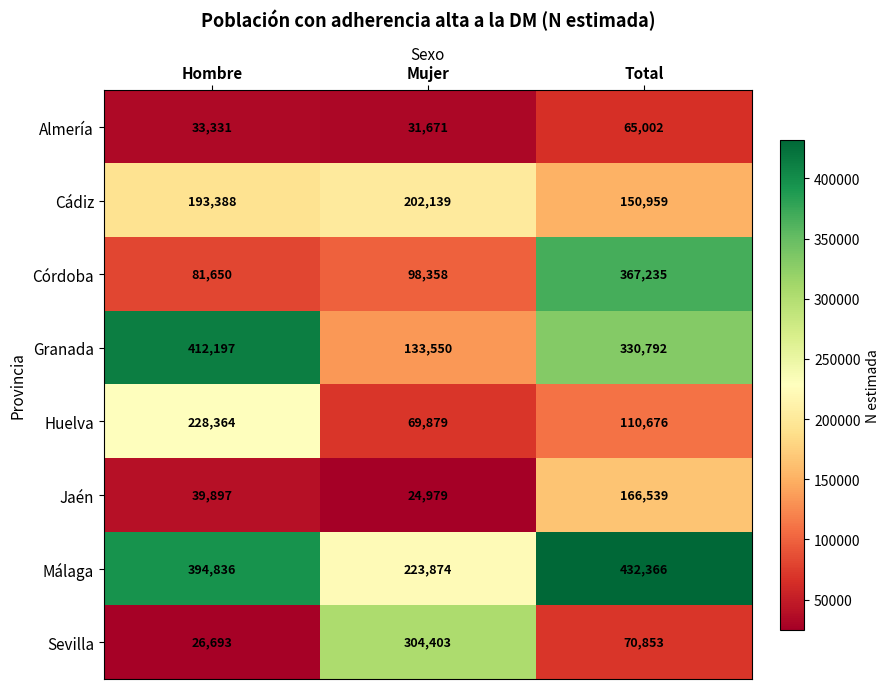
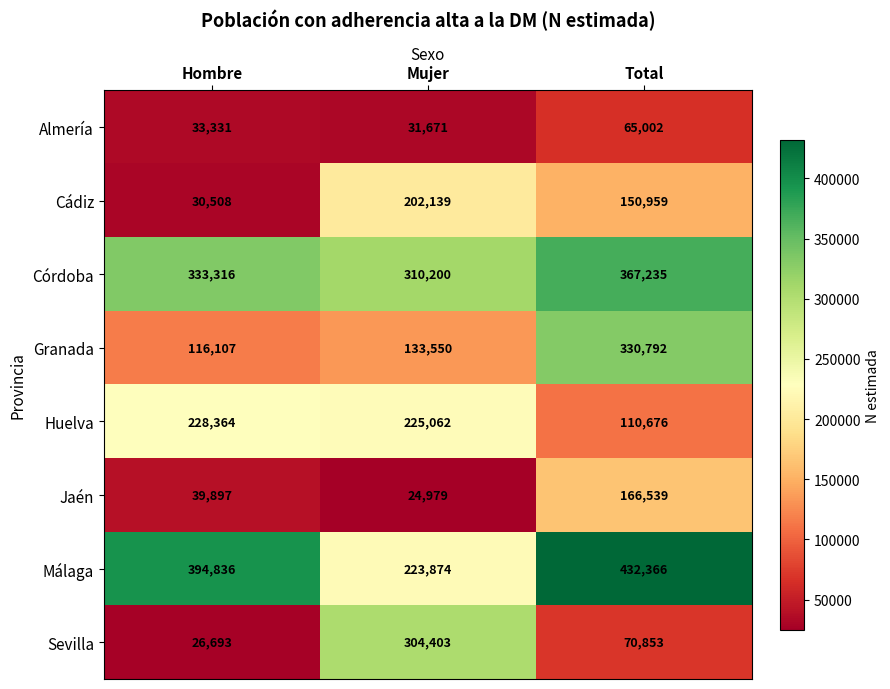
  {
    "Almería": {
      "Hombre": "33,331",
      "Mujer": "31,671",
      "Total": "65,002"
    },
    "Cádiz": {
-     "Hombre": "193,388",
+     "Hombre": "30,508",
      "Mujer": "202,139",
      "Total": "150,959"
    },
    "Córdoba": {
-     "Hombre": "81,650",
-     "Mujer": "98,358",
+     "Hombre": "333,316",
+     "Mujer": "310,200",
      "Total": "367,235"
    },
    "Granada": {
-     "Hombre": "412,197",
+     "Hombre": "116,107",
      "Mujer": "133,550",
      "Total": "330,792"
    },
    "Huelva": {
      "Hombre": "228,364",
-     "Mujer": "69,879",
+     "Mujer": "225,062",
      "Total": "110,676"
    },
    "Jaén": {
      "Hombre": "39,897",
      "Mujer": "24,979",
      "Total": "166,539"
    },
    "Málaga": {
      "Hombre": "394,836",
      "Mujer": "223,874",
      "Total": "432,366"
    },
    "Sevilla": {
      "Hombre": "26,693",
      "Mujer": "304,403",
      "Total": "70,853"
    }
  }
